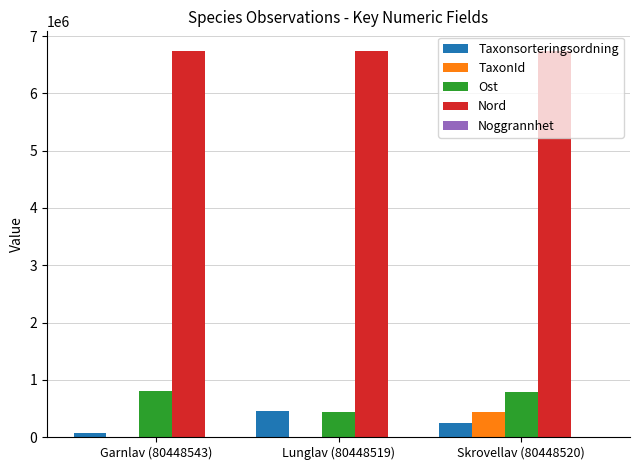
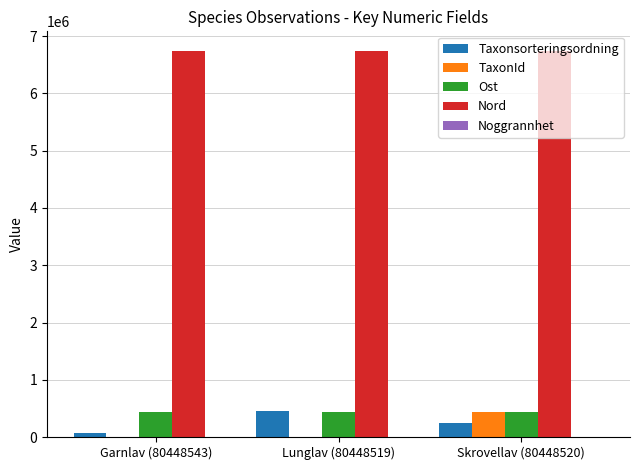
  {
    "Taxonsorteringsordning": {
      "Garnlav (80448543)": 100000,
      "Lunglav (80448519)": 500000,
      "Skrovellav (80448520)": 200000
    },
    "TaxonId": {
      "Skrovellav (80448520)": 400000
    },
    "Ost": {
-     "Garnlav (80448543)": 800000,
+     "Garnlav (80448543)": 400000,
      "Lunglav (80448519)": 400000,
-     "Skrovellav (80448520)": 800000
+     "Skrovellav (80448520)": 400000
    },
    "Nord": {
      "Garnlav (80448543)": 6700000,
      "Lunglav (80448519)": 6700000
    }
  }
